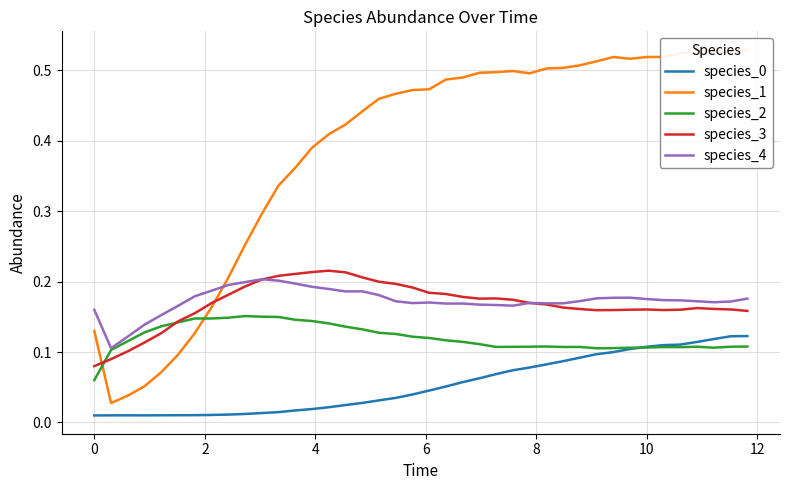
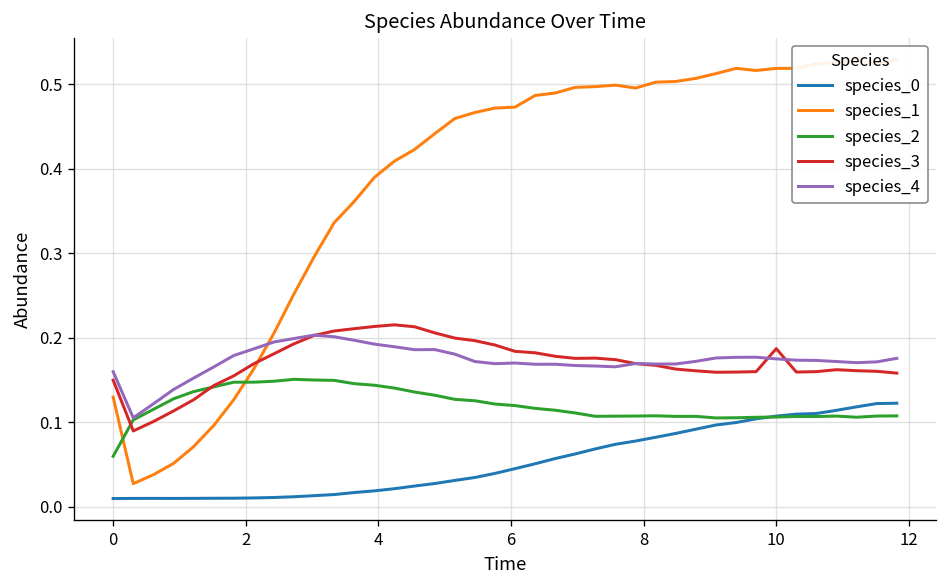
  {
    "species_0": {
      "0": 0.01
    },
    "species_1": {
      "0": 0.13,
      "10": 0.52
    },
    "species_2": {
      "0": 0.06
    },
    "species_3": {
-     "0": 0.08,
-     "10": 0.16
+     "0": 0.15,
+     "10": 0.19
    },
    "species_4": {
      "0": 0.16,
      "10": 0.18
    }
  }
